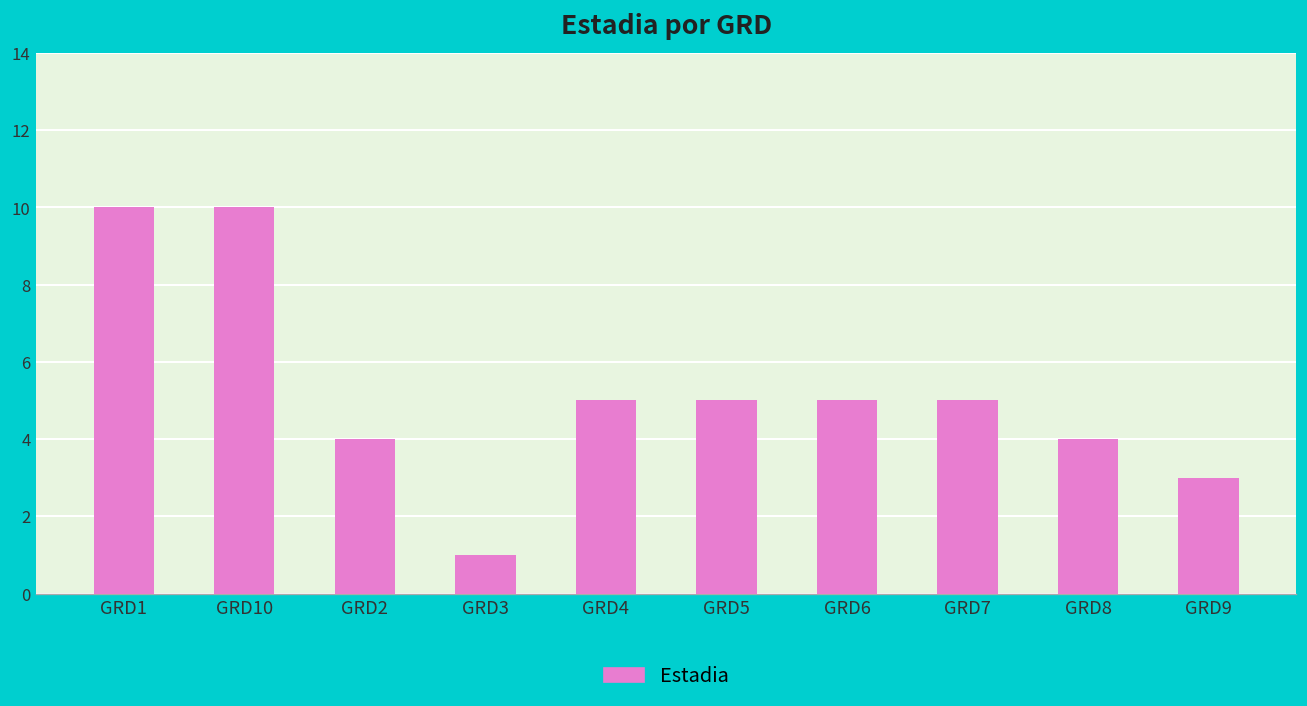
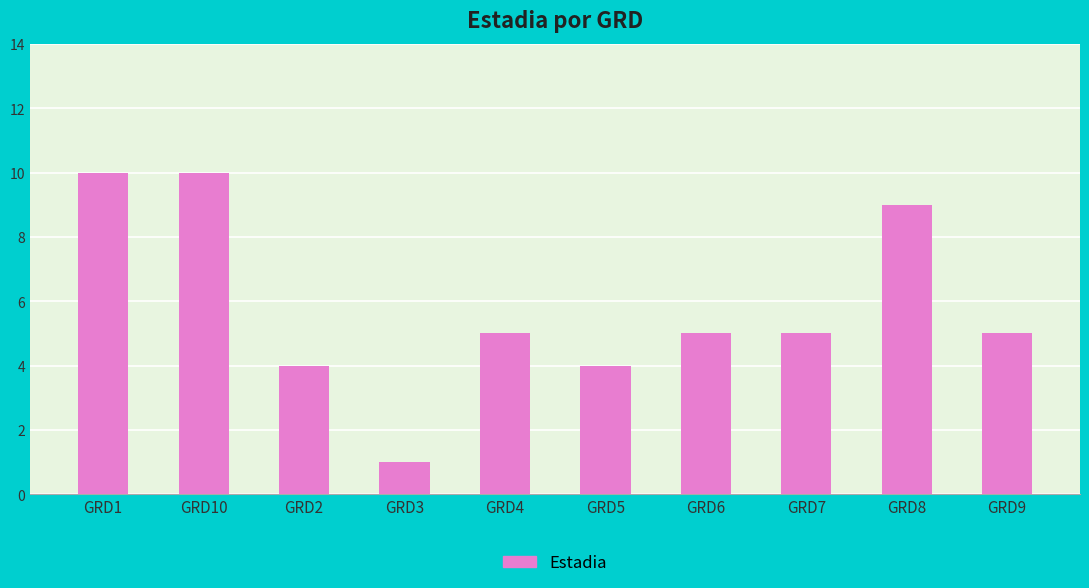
  {
    "GRD1": 10,
    "GRD10": 10,
    "GRD2": 4,
    "GRD3": 1,
    "GRD4": 5,
-   "GRD5": 5,
+   "GRD5": 4,
    "GRD6": 5,
    "GRD7": 5,
-   "GRD8": 4,
-   "GRD9": 3
+   "GRD8": 9,
+   "GRD9": 5
  }
